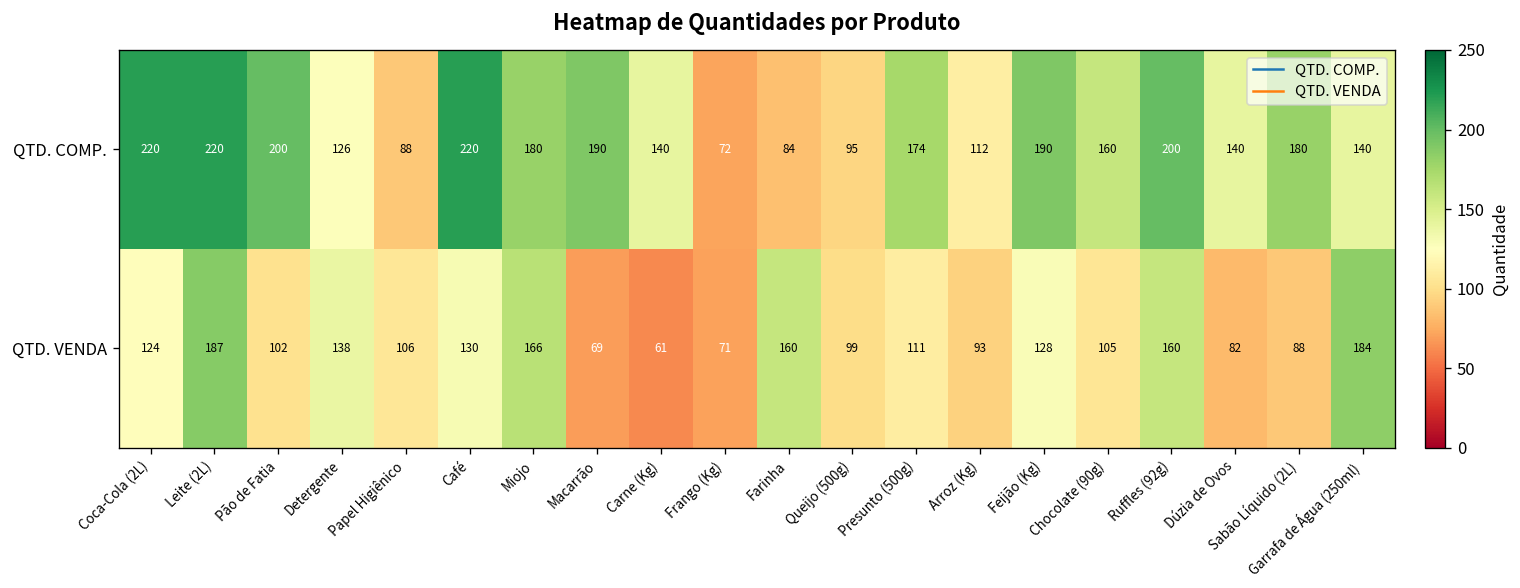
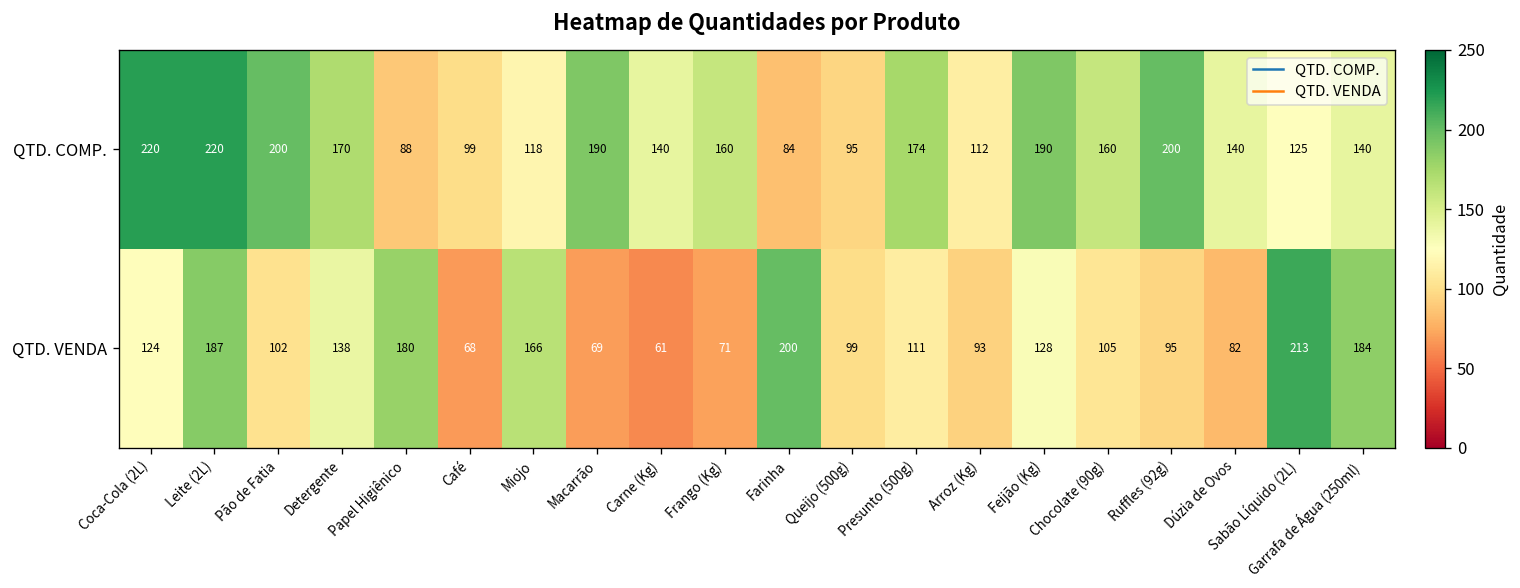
  {
    "QTD. COMP.": {
      "Coca-Cola (2L)": 220,
      "Leite (2L)": 220,
      "Pão de Fatia": 200,
-     "Detergente": 126,
+     "Detergente": 170,
      "Papel Higiênico": 88,
-     "Café": 220,
-     "Miojo": 180,
+     "Café": 99,
+     "Miojo": 118,
      "Macarrão": 190,
      "Carne (Kg)": 140,
-     "Frango (Kg)": 72,
+     "Frango (Kg)": 160,
      "Farinha": 84,
      "Queijo (500g)": 95,
      "Presunto (500g)": 174,
      "Arroz (Kg)": 112,
      "Feijão (Kg)": 190,
      "Chocolate (90g)": 160,
      "Ruffles (92g)": 200,
      "Dúzia de Ovos": 140,
-     "Sabão Líquido (2L)": 180,
+     "Sabão Líquido (2L)": 125,
      "Garrafa de Água (250ml)": 140
    },
    "QTD. VENDA": {
      "Coca-Cola (2L)": 124,
      "Leite (2L)": 187,
      "Pão de Fatia": 102,
      "Detergente": 138,
-     "Papel Higiênico": 106,
-     "Café": 130,
+     "Papel Higiênico": 180,
+     "Café": 68,
      "Miojo": 166,
      "Macarrão": 69,
      "Carne (Kg)": 61,
      "Frango (Kg)": 71,
-     "Farinha": 160,
+     "Farinha": 200,
      "Queijo (500g)": 99,
      "Presunto (500g)": 111,
      "Arroz (Kg)": 93,
      "Feijão (Kg)": 128,
      "Chocolate (90g)": 105,
-     "Ruffles (92g)": 160,
+     "Ruffles (92g)": 95,
      "Dúzia de Ovos": 82,
-     "Sabão Líquido (2L)": 88,
+     "Sabão Líquido (2L)": 213,
      "Garrafa de Água (250ml)": 184
    }
  }
